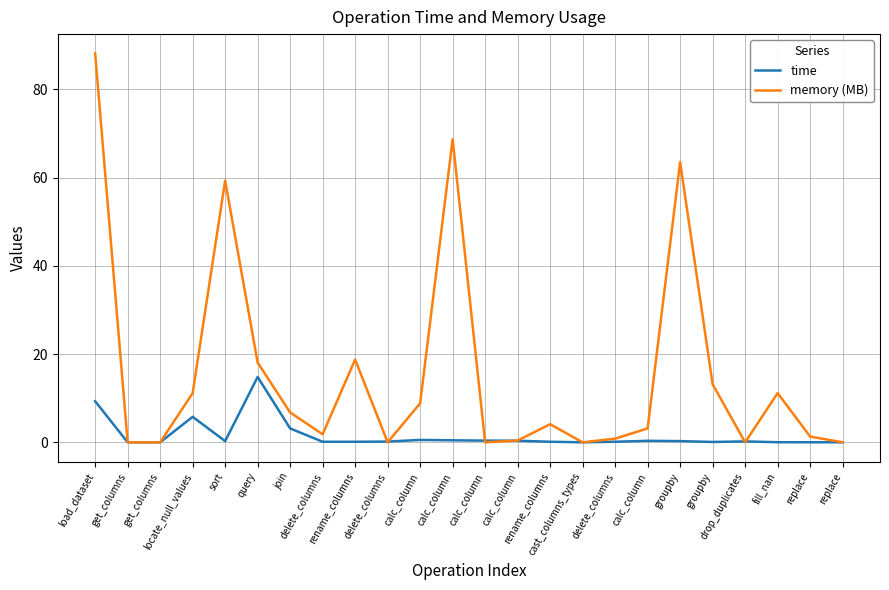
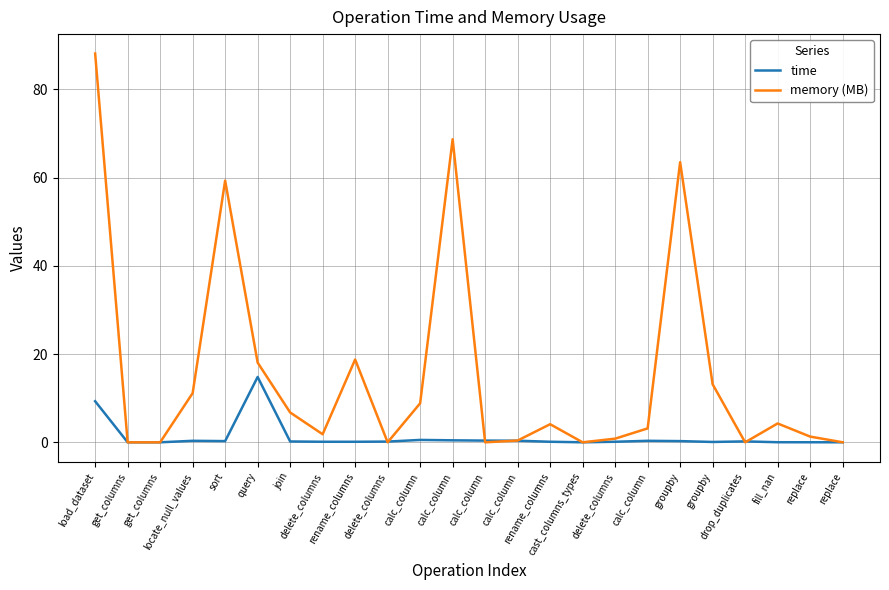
  {
    "time": {
      "load_dataset": 9,
-     "locate_null_values": 6,
+     "locate_null_values": 0,
      "sort": 0,
      "query": 15,
-     "join": 3,
+     "join": 0,
      "fill_nan": 0
    },
    "memory (MB)": {
      "load_dataset": 88,
      "locate_null_values": 11,
      "sort": 59,
      "query": 18,
      "join": 7,
-     "fill_nan": 11
+     "fill_nan": 4
    }
  }
